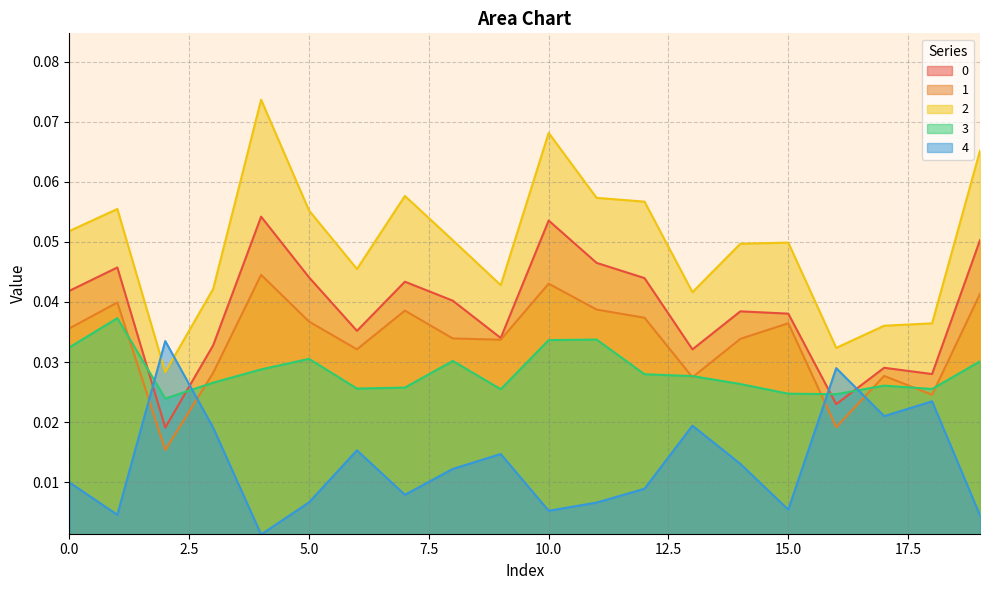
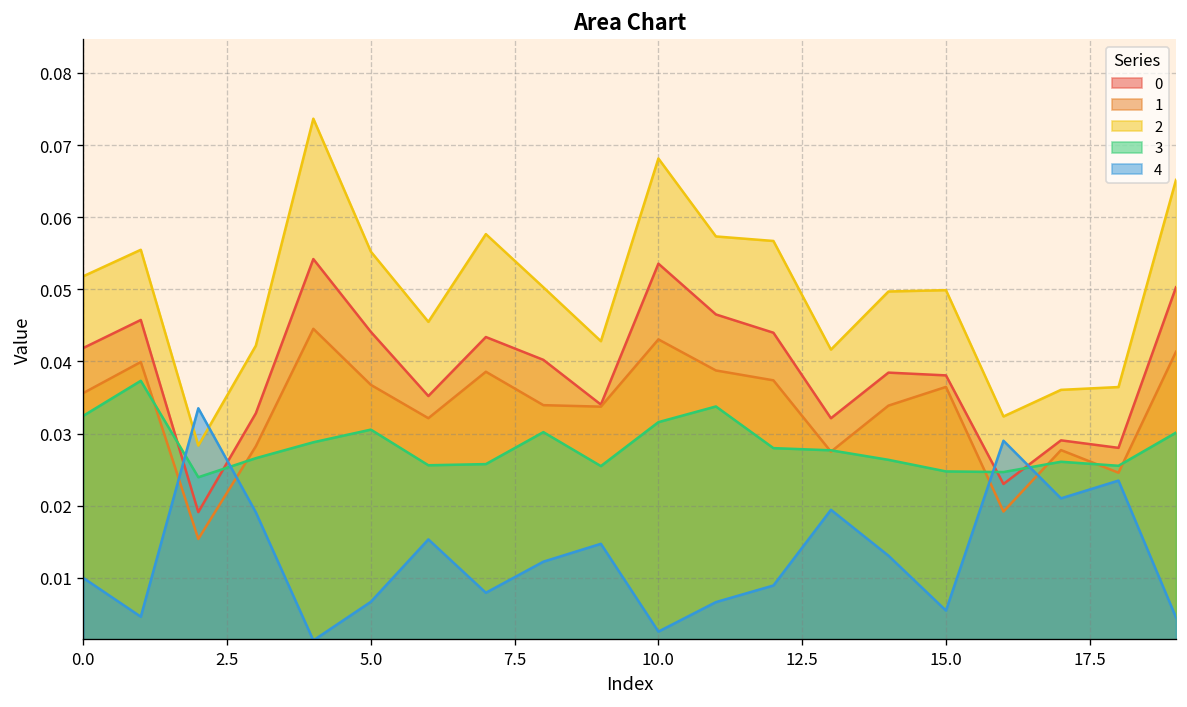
  {
    "3": {
      "0.0": 0.032,
      "5.0": 0.031,
-     "10.0": 0.034,
+     "10.0": 0.032,
      "15.0": 0.025
    },
    "4": {
      "0.0": 0.010,
      "5.0": 0.007,
-     "10.0": 0.005,
+     "10.0": 0.003,
      "15.0": 0.005
    }
  }
